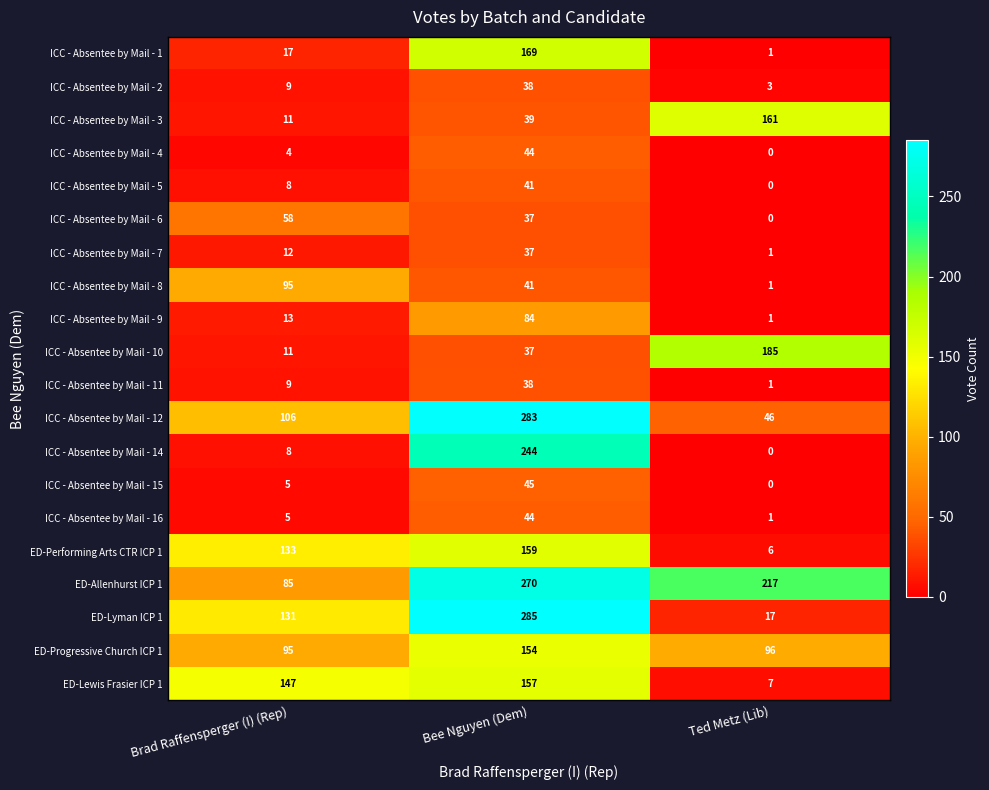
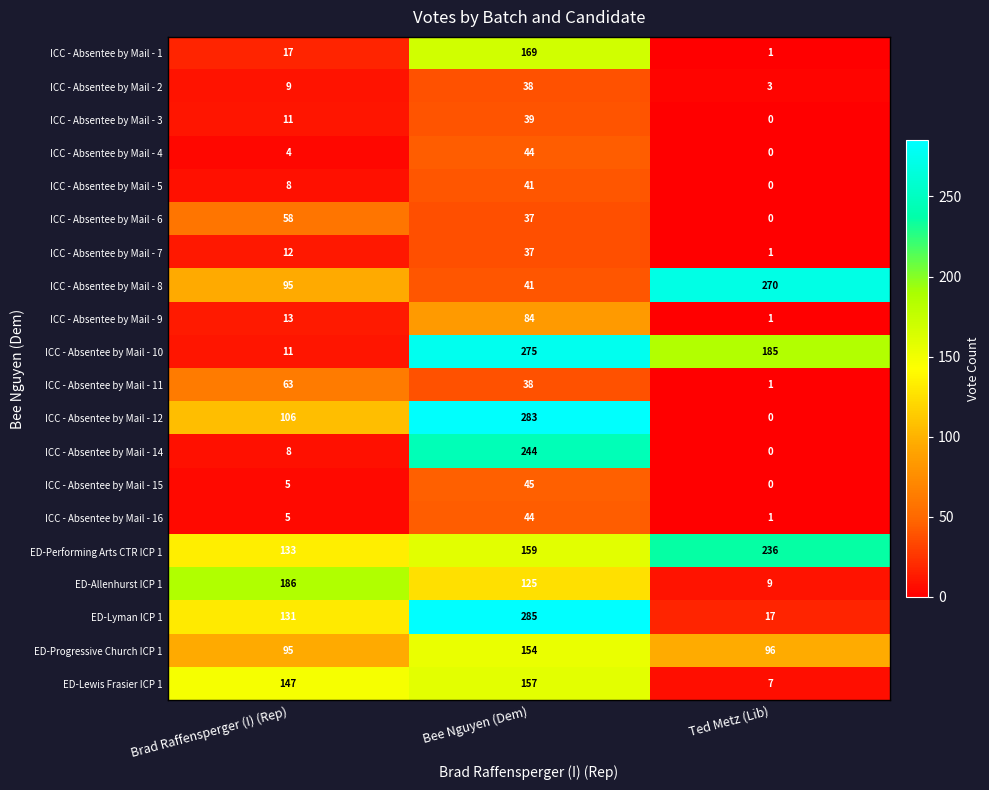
  {
    "ICC - Absentee by Mail - 1": {
      "Brad Raffensperger (I) (Rep)": 17,
      "Bee Nguyen (Dem)": 169,
      "Ted Metz (Lib)": 1
    },
    "ICC - Absentee by Mail - 2": {
      "Brad Raffensperger (I) (Rep)": 9,
      "Bee Nguyen (Dem)": 38,
      "Ted Metz (Lib)": 3
    },
    "ICC - Absentee by Mail - 3": {
      "Brad Raffensperger (I) (Rep)": 11,
      "Bee Nguyen (Dem)": 39,
-     "Ted Metz (Lib)": 161
+     "Ted Metz (Lib)": 0
    },
    "ICC - Absentee by Mail - 4": {
      "Brad Raffensperger (I) (Rep)": 4,
      "Bee Nguyen (Dem)": 44,
      "Ted Metz (Lib)": 0
    },
    "ICC - Absentee by Mail - 5": {
      "Brad Raffensperger (I) (Rep)": 8,
      "Bee Nguyen (Dem)": 41,
      "Ted Metz (Lib)": 0
    },
    "ICC - Absentee by Mail - 6": {
      "Brad Raffensperger (I) (Rep)": 58,
      "Bee Nguyen (Dem)": 37,
      "Ted Metz (Lib)": 0
    },
    "ICC - Absentee by Mail - 7": {
      "Brad Raffensperger (I) (Rep)": 12,
      "Bee Nguyen (Dem)": 37,
      "Ted Metz (Lib)": 1
    },
    "ICC - Absentee by Mail - 8": {
      "Brad Raffensperger (I) (Rep)": 95,
      "Bee Nguyen (Dem)": 41,
-     "Ted Metz (Lib)": 1
+     "Ted Metz (Lib)": 270
    },
    "ICC - Absentee by Mail - 9": {
      "Brad Raffensperger (I) (Rep)": 13,
      "Bee Nguyen (Dem)": 84,
      "Ted Metz (Lib)": 1
    },
    "ICC - Absentee by Mail - 10": {
      "Brad Raffensperger (I) (Rep)": 11,
-     "Bee Nguyen (Dem)": 37,
+     "Bee Nguyen (Dem)": 275,
      "Ted Metz (Lib)": 185
    },
    "ICC - Absentee by Mail - 11": {
-     "Brad Raffensperger (I) (Rep)": 9,
+     "Brad Raffensperger (I) (Rep)": 63,
      "Bee Nguyen (Dem)": 38,
      "Ted Metz (Lib)": 1
    },
    "ICC - Absentee by Mail - 12": {
      "Brad Raffensperger (I) (Rep)": 106,
      "Bee Nguyen (Dem)": 283,
-     "Ted Metz (Lib)": 46
+     "Ted Metz (Lib)": 0
    },
    "ICC - Absentee by Mail - 14": {
      "Brad Raffensperger (I) (Rep)": 8,
      "Bee Nguyen (Dem)": 244,
      "Ted Metz (Lib)": 0
    },
    "ICC - Absentee by Mail - 15": {
      "Brad Raffensperger (I) (Rep)": 5,
      "Bee Nguyen (Dem)": 45,
      "Ted Metz (Lib)": 0
    },
    "ICC - Absentee by Mail - 16": {
      "Brad Raffensperger (I) (Rep)": 5,
      "Bee Nguyen (Dem)": 44,
      "Ted Metz (Lib)": 1
    },
    "ED-Performing Arts CTR ICP 1": {
      "Brad Raffensperger (I) (Rep)": 133,
      "Bee Nguyen (Dem)": 159,
-     "Ted Metz (Lib)": 6
+     "Ted Metz (Lib)": 236
    },
    "ED-Allenhurst ICP 1": {
-     "Brad Raffensperger (I) (Rep)": 85,
-     "Bee Nguyen (Dem)": 270,
-     "Ted Metz (Lib)": 217
+     "Brad Raffensperger (I) (Rep)": 186,
+     "Bee Nguyen (Dem)": 125,
+     "Ted Metz (Lib)": 9
    },
    "ED-Lyman ICP 1": {
      "Brad Raffensperger (I) (Rep)": 131,
      "Bee Nguyen (Dem)": 285,
      "Ted Metz (Lib)": 17
    },
    "ED-Progressive Church ICP 1": {
      "Brad Raffensperger (I) (Rep)": 95,
      "Bee Nguyen (Dem)": 154,
      "Ted Metz (Lib)": 96
    },
    "ED-Lewis Frasier ICP 1": {
      "Brad Raffensperger (I) (Rep)": 147,
      "Bee Nguyen (Dem)": 157,
      "Ted Metz (Lib)": 7
    }
  }
